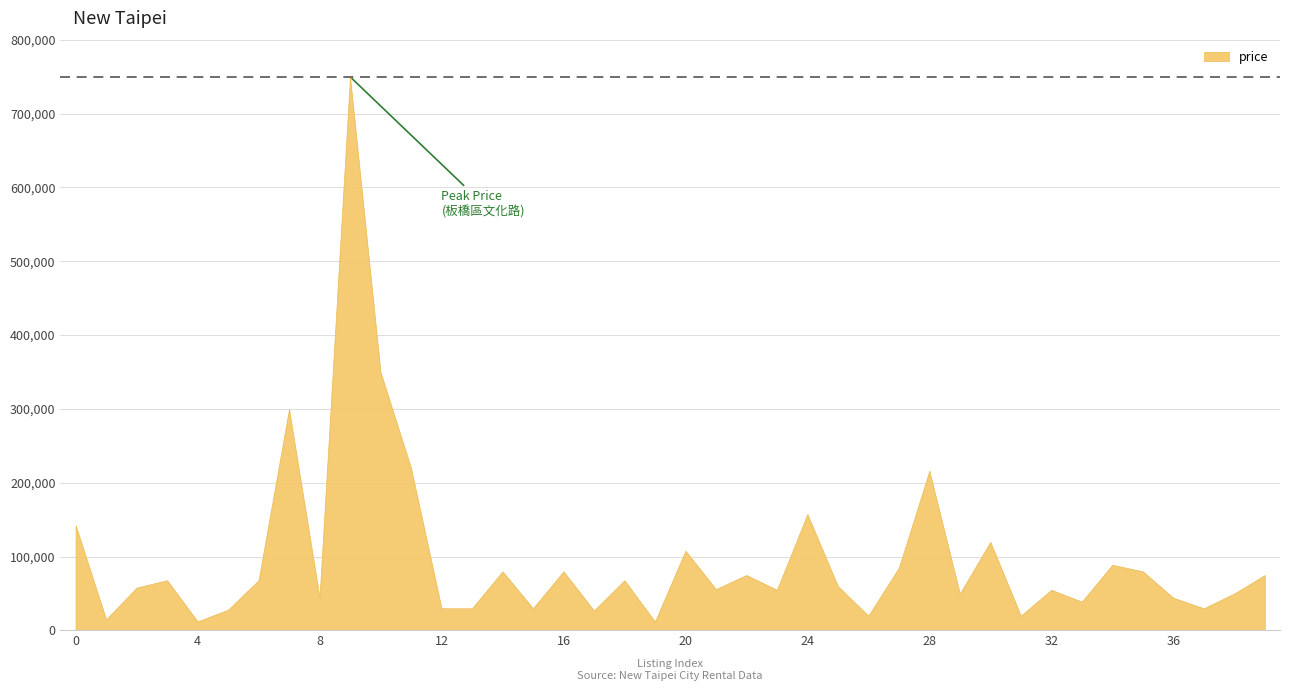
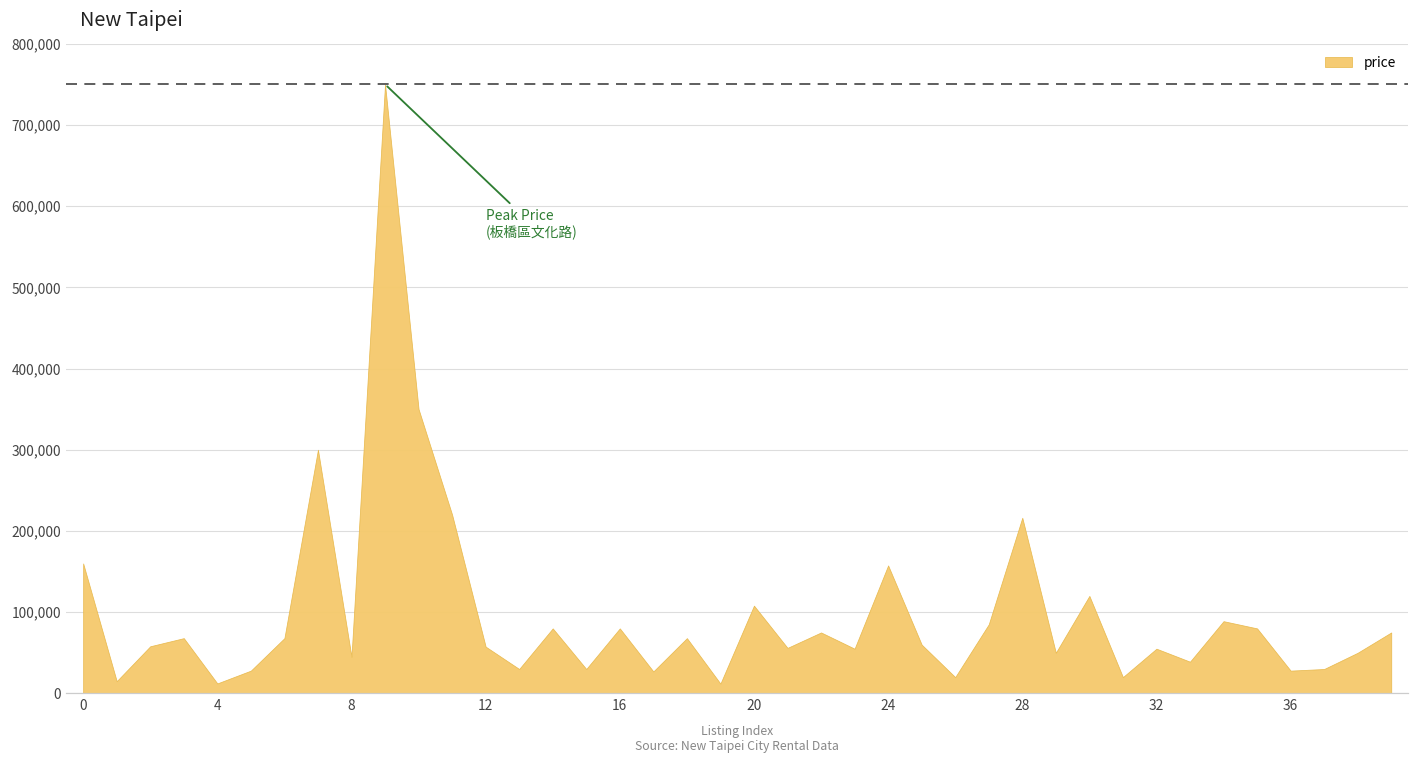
  {
-   "0": "140,000",
+   "0": "160,000",
    "4": "10,000",
    "8": "50,000",
-   "12": "30,000",
+   "12": "60,000",
    "16": "80,000",
    "20": "110,000",
    "24": "160,000",
    "28": "220,000",
    "32": "60,000",
-   "36": "40,000"
+   "36": "30,000"
  }
